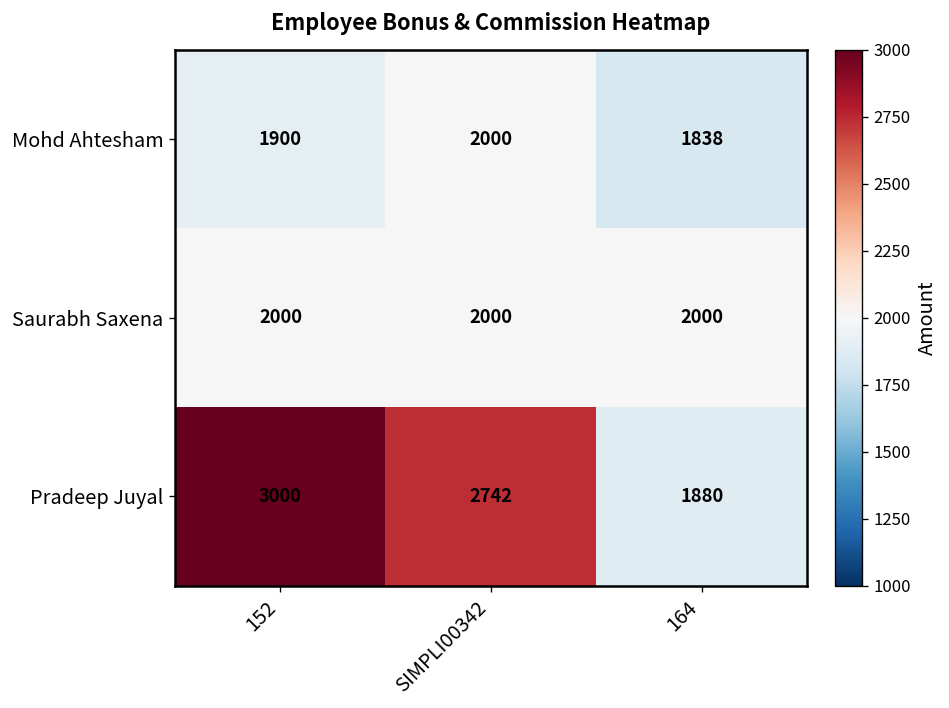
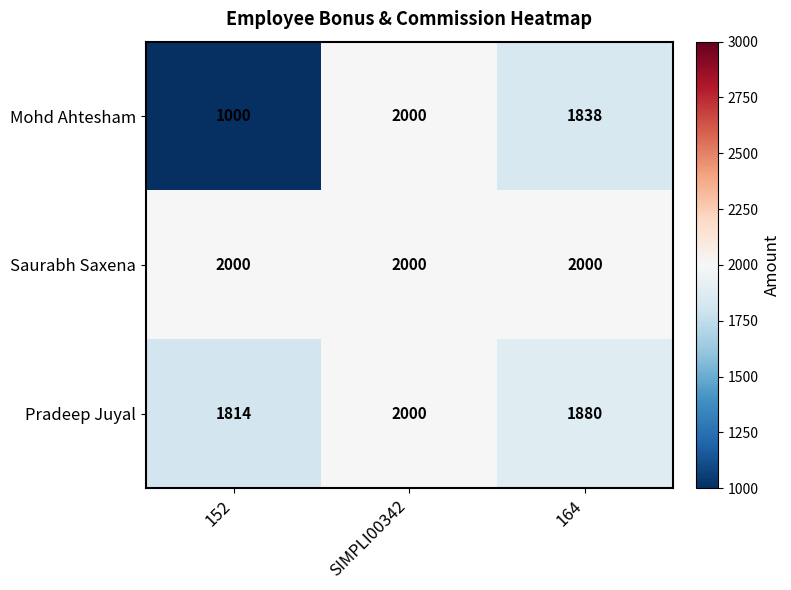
  {
    "Mohd Ahtesham": {
-     "152": 1900,
+     "152": 1000,
      "SIMPLI00342": 2000,
      "164": 1838
    },
    "Saurabh Saxena": {
      "152": 2000,
      "SIMPLI00342": 2000,
      "164": 2000
    },
    "Pradeep Juyal": {
-     "152": 3000,
-     "SIMPLI00342": 2742,
+     "152": 1814,
+     "SIMPLI00342": 2000,
      "164": 1880
    }
  }
